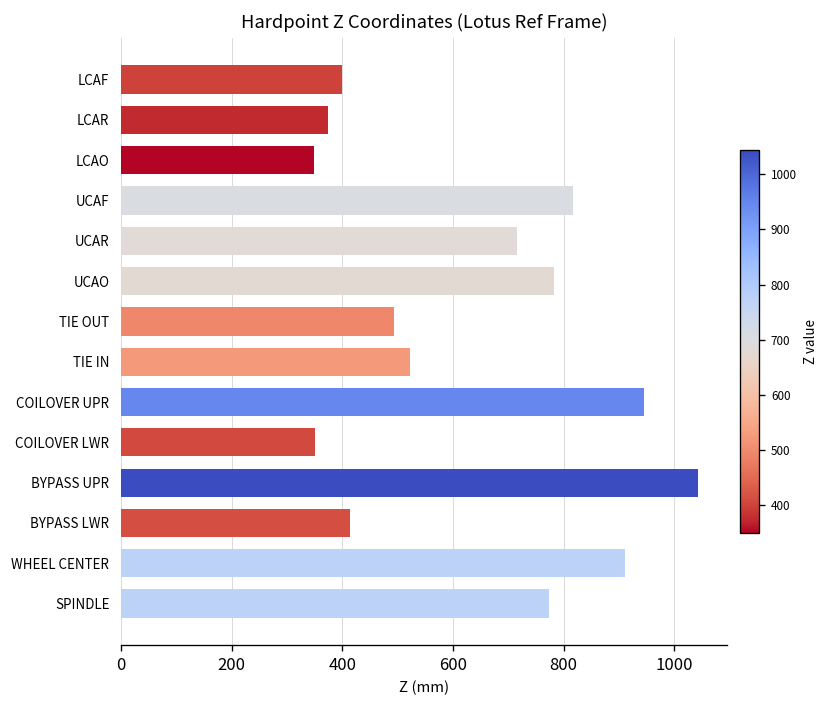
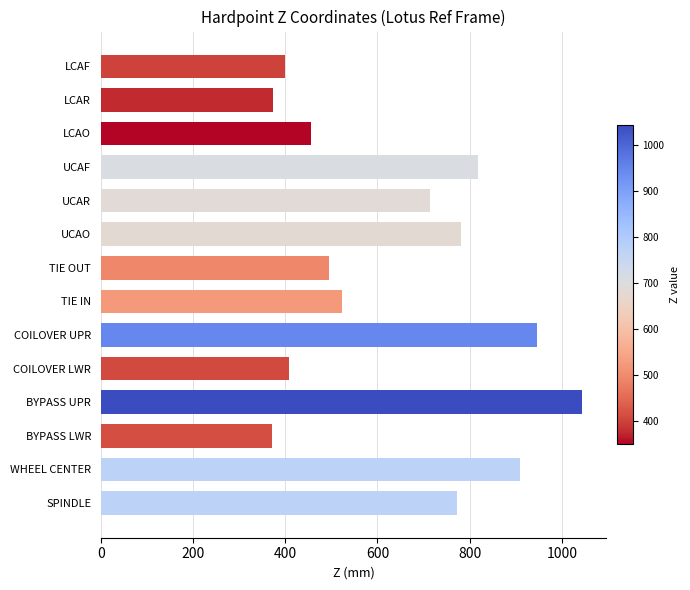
  {
    "LCAF": 400,
    "LCAR": 370,
-   "LCAO": 350,
+   "LCAO": 460,
    "UCAF": 820,
    "UCAR": 720,
    "UCAO": 780,
    "TIE OUT": 490,
    "TIE IN": 520,
    "COILOVER UPR": 950,
-   "COILOVER LWR": 350,
+   "COILOVER LWR": 410,
    "BYPASS UPR": 1040,
-   "BYPASS LWR": 410,
+   "BYPASS LWR": 370,
    "WHEEL CENTER": 910,
    "SPINDLE": 770
  }
